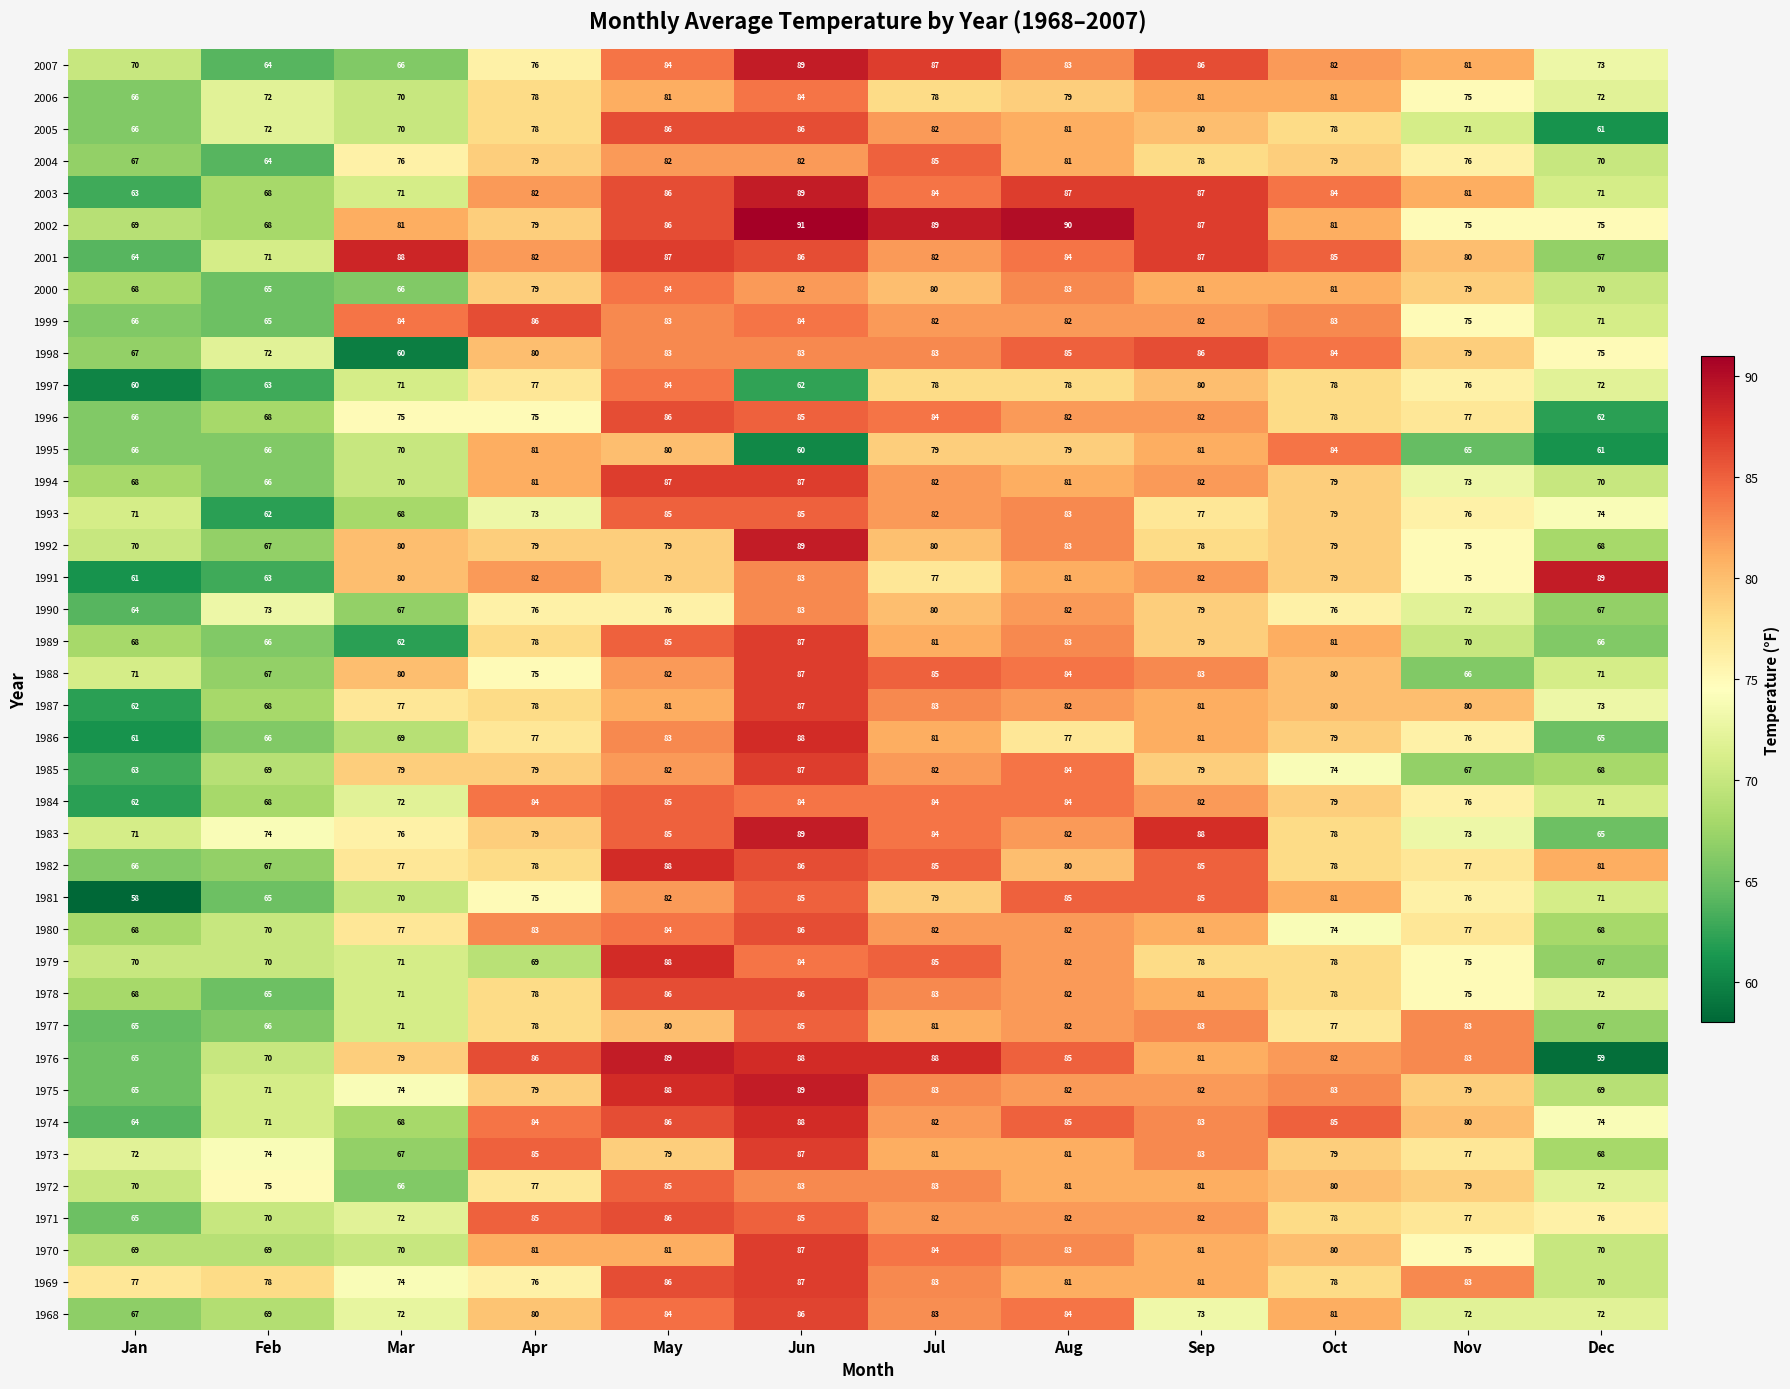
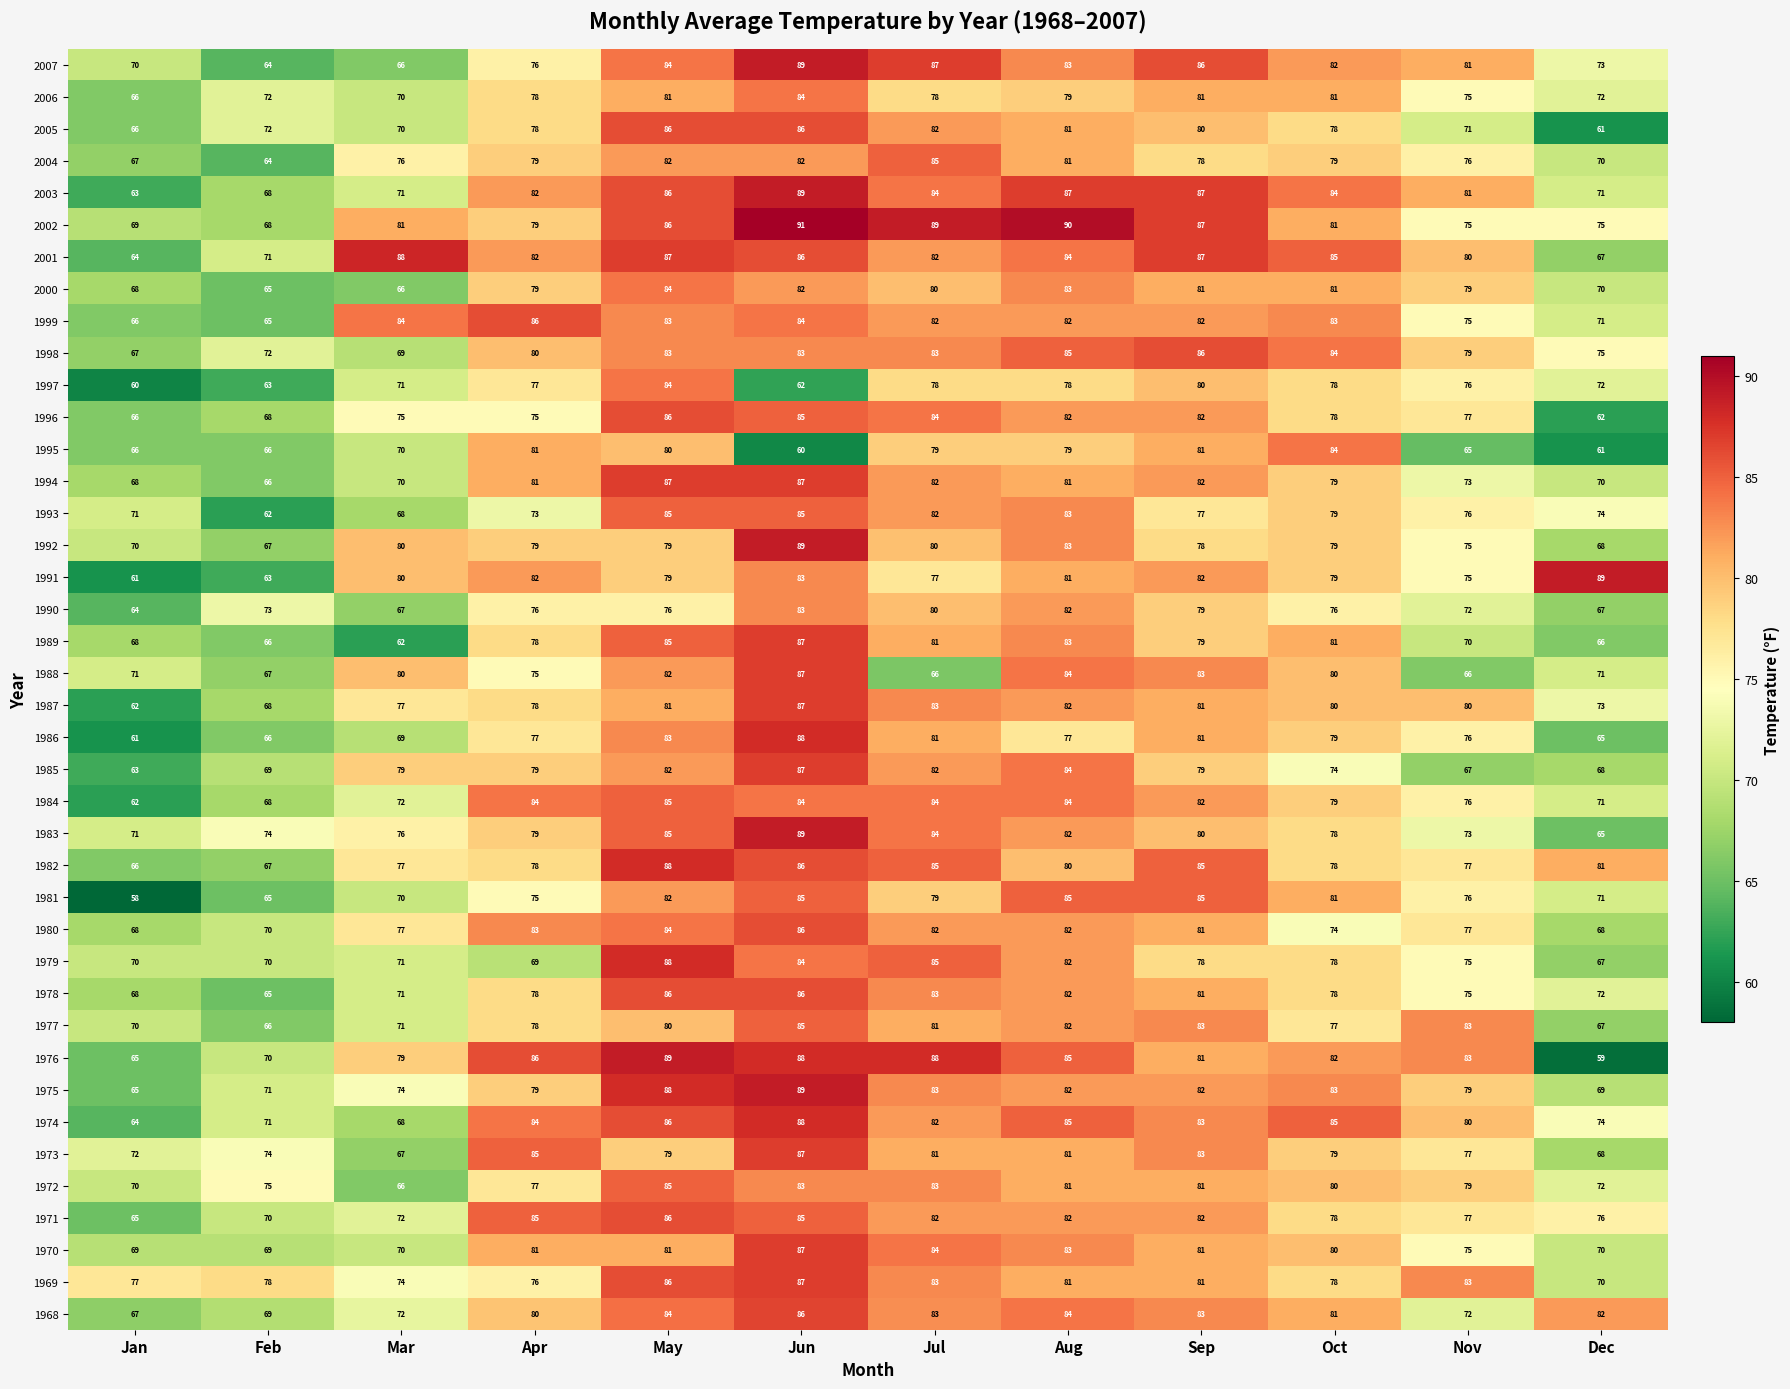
  {
    "1998": {
      "Jan": 67,
      "Feb": 72,
-     "Mar": 60,
+     "Mar": 69,
      "Apr": 80,
      "May": 83,
      "Jun": 83,
      "Jul": 83,
      "Aug": 85,
      "Sep": 86,
      "Oct": 84,
      "Nov": 79,
      "Dec": 75
    },
    "1988": {
      "Jan": 71,
      "Feb": 67,
      "Mar": 80,
      "Apr": 75,
      "May": 82,
      "Jun": 87,
-     "Jul": 85,
+     "Jul": 66,
      "Aug": 84,
      "Sep": 83,
      "Oct": 80,
      "Nov": 66,
      "Dec": 71
    },
    "1983": {
      "Jan": 71,
      "Feb": 74,
      "Mar": 76,
      "Apr": 79,
      "May": 85,
      "Jun": 89,
      "Jul": 84,
      "Aug": 82,
-     "Sep": 88,
+     "Sep": 80,
      "Oct": 78,
      "Nov": 73,
      "Dec": 65
    },
    "1977": {
-     "Jan": 65,
+     "Jan": 70,
      "Feb": 66,
      "Mar": 71,
      "Apr": 78,
      "May": 80,
      "Jun": 85,
      "Jul": 81,
      "Aug": 82,
      "Sep": 83,
      "Oct": 77,
      "Nov": 83,
      "Dec": 67
    },
    "1968": {
      "Jan": 67,
      "Feb": 69,
      "Mar": 72,
      "Apr": 80,
      "May": 84,
      "Jun": 86,
      "Jul": 83,
      "Aug": 84,
-     "Sep": 73,
+     "Sep": 83,
      "Oct": 81,
      "Nov": 72,
-     "Dec": 72
+     "Dec": 82
    }
  }
